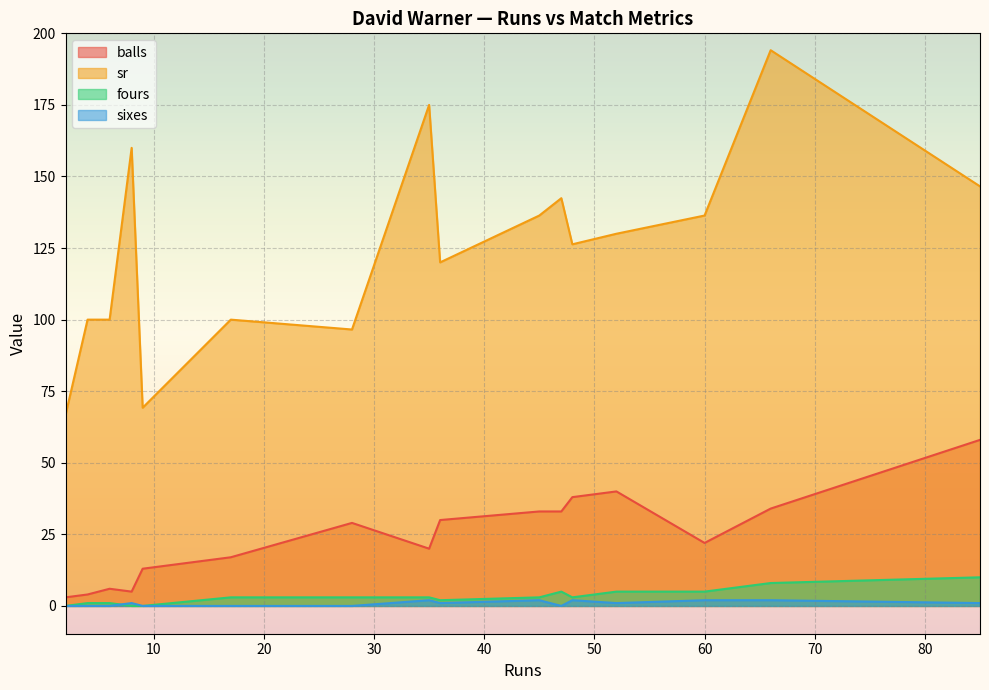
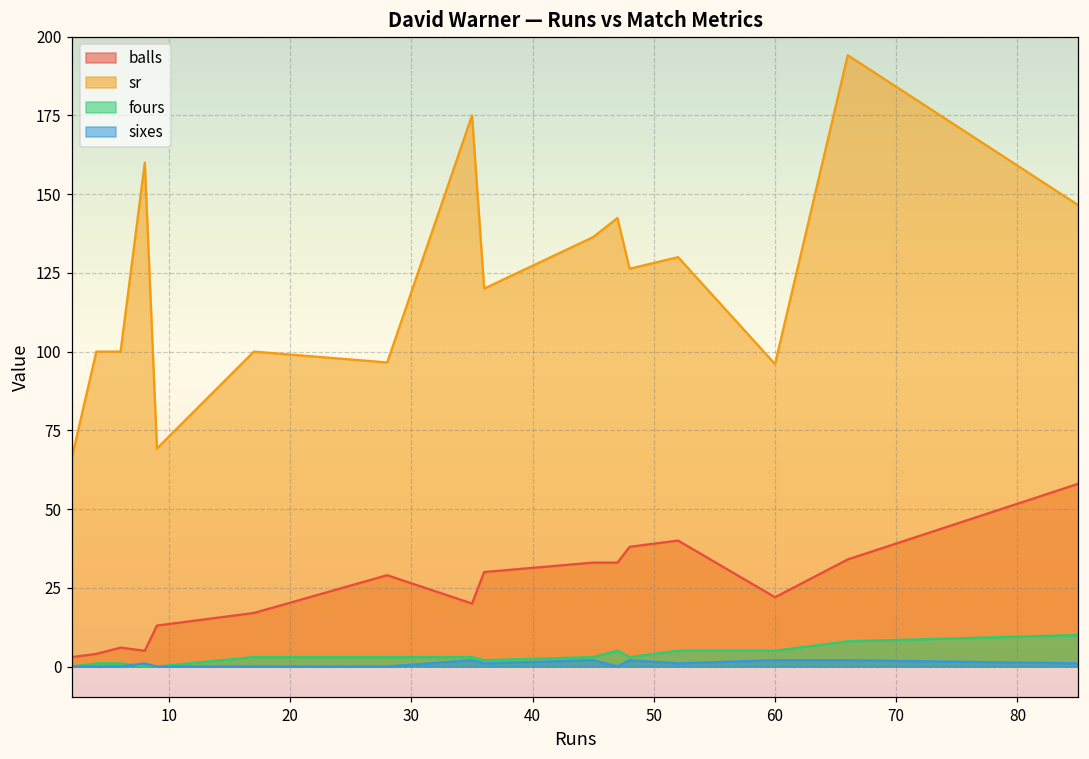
  {
    "balls": {
      "60": 22
    },
    "sr": {
-     "60": 136
+     "60": 96
    },
    "fours": {
      "60": 5
    },
    "sixes": {
      "60": 2
    }
  }
